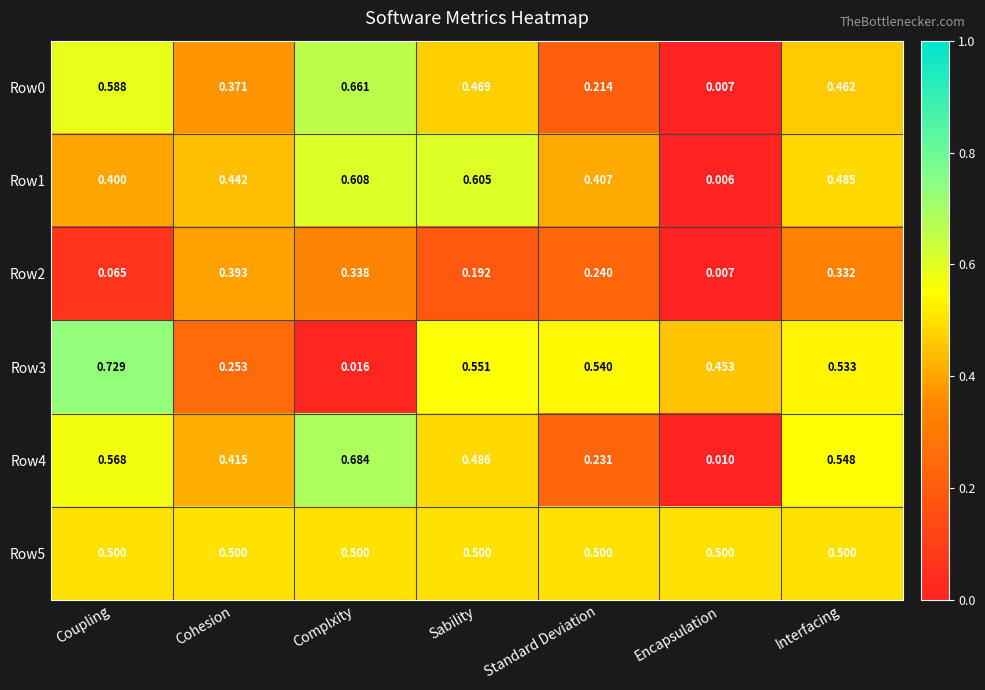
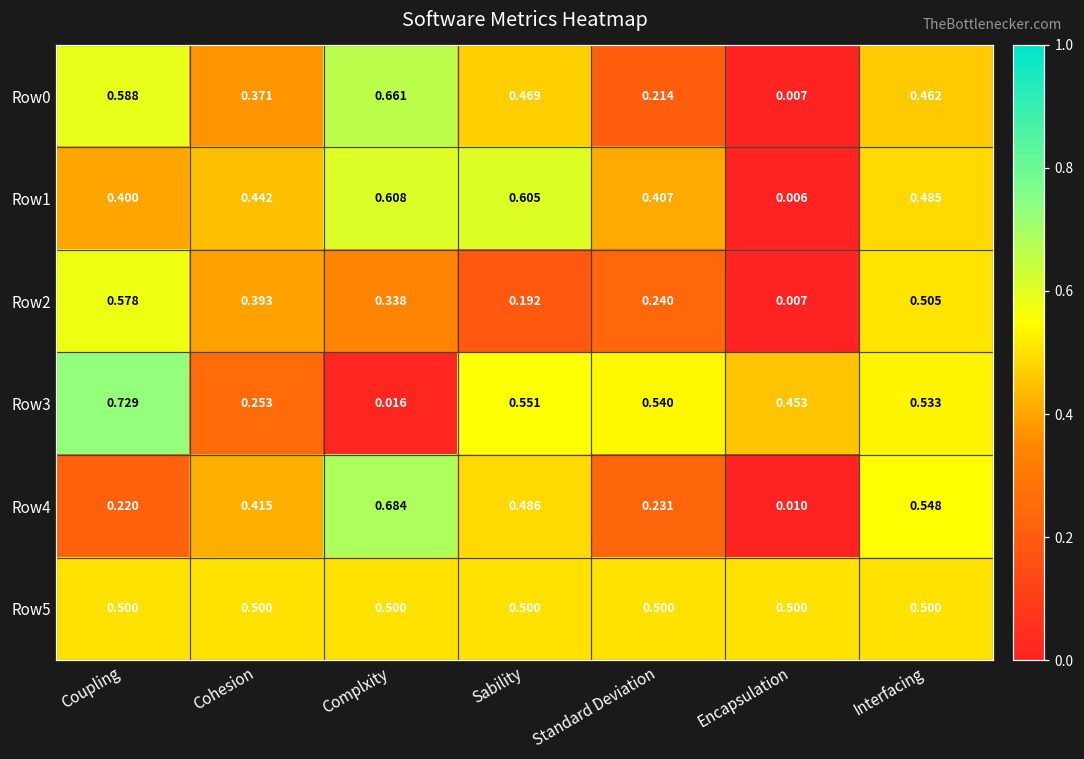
  {
    "Row0": {
      "Coupling": 0.588,
      "Cohesion": 0.371,
      "Complxity": 0.661,
      "Sability": 0.469,
      "Standard Deviation": 0.214,
      "Encapsulation": 0.007,
      "Interfacing": 0.462
    },
    "Row1": {
      "Coupling": 0.400,
      "Cohesion": 0.442,
      "Complxity": 0.608,
      "Sability": 0.605,
      "Standard Deviation": 0.407,
      "Encapsulation": 0.006,
      "Interfacing": 0.485
    },
    "Row2": {
-     "Coupling": 0.065,
+     "Coupling": 0.578,
      "Cohesion": 0.393,
      "Complxity": 0.338,
      "Sability": 0.192,
      "Standard Deviation": 0.240,
      "Encapsulation": 0.007,
-     "Interfacing": 0.332
+     "Interfacing": 0.505
    },
    "Row3": {
      "Coupling": 0.729,
      "Cohesion": 0.253,
      "Complxity": 0.016,
      "Sability": 0.551,
      "Standard Deviation": 0.540,
      "Encapsulation": 0.453,
      "Interfacing": 0.533
    },
    "Row4": {
-     "Coupling": 0.568,
+     "Coupling": 0.220,
      "Cohesion": 0.415,
      "Complxity": 0.684,
      "Sability": 0.486,
      "Standard Deviation": 0.231,
      "Encapsulation": 0.010,
      "Interfacing": 0.548
    },
    "Row5": {
      "Coupling": 0.500,
      "Cohesion": 0.500,
      "Complxity": 0.500,
      "Sability": 0.500,
      "Standard Deviation": 0.500,
      "Encapsulation": 0.500,
      "Interfacing": 0.500
    }
  }
